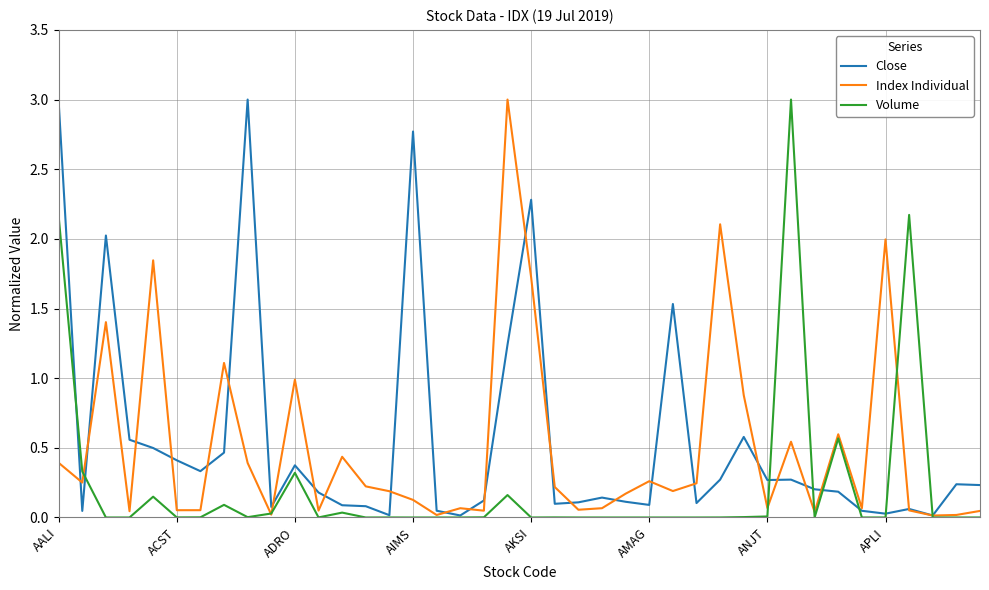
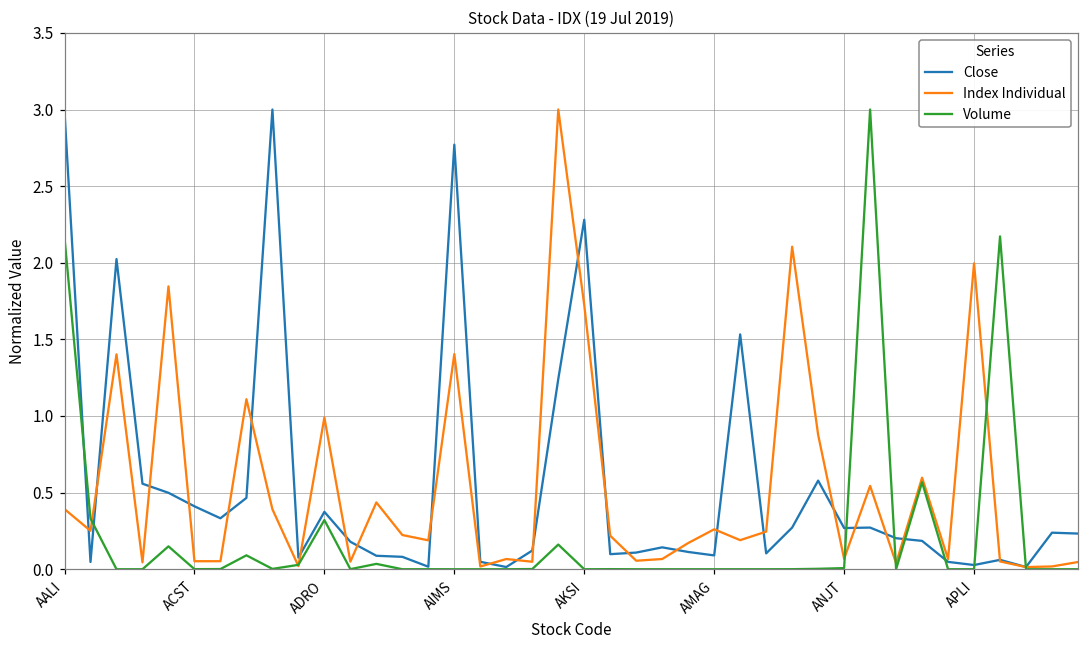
  {
    "Close": {
      "AALI": 2.99,
      "ACST": 0.41,
      "ADRO": 0.37,
      "AIMS": 2.77,
      "AKSI": 2.28,
      "AMAG": 0.09,
      "ANJT": 0.27,
      "APLI": 0.03
    },
    "Index Individual": {
      "AALI": 0.39,
      "ACST": 0.05,
      "ADRO": 0.99,
-     "AIMS": 0.13,
+     "AIMS": 1.40,
      "AKSI": 1.72,
      "AMAG": 0.26,
      "ANJT": 0.07,
      "APLI": 2.00
    },
    "Volume": {
      "AALI": 2.16,
      "ACST": 0.00,
      "ADRO": 0.32,
      "AIMS": 0.00,
      "AKSI": 0.00,
      "AMAG": 0.00,
      "ANJT": 0.01,
      "APLI": 0.00
    }
  }
